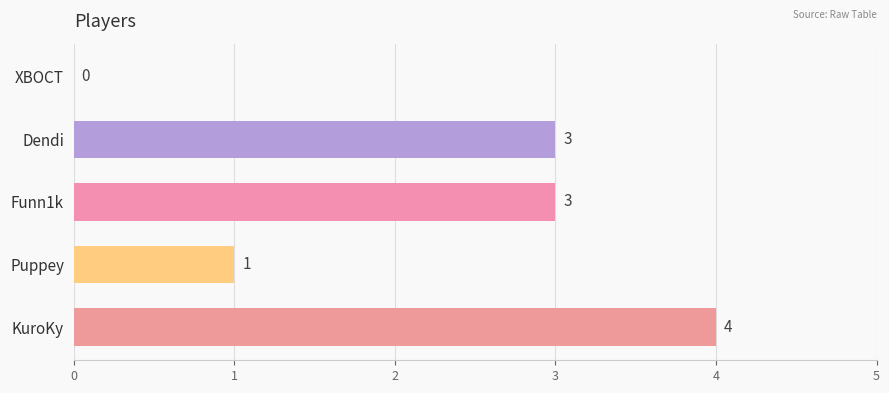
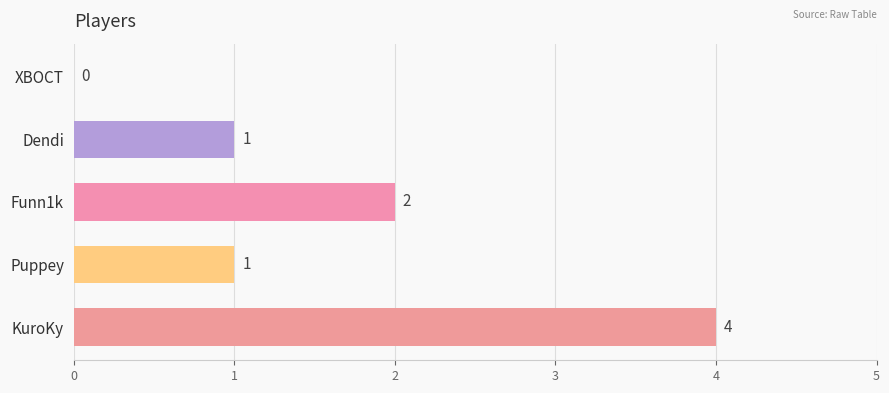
  {
    "XBOCT": 0,
-   "Dendi": 3,
-   "Funn1k": 3,
+   "Dendi": 1,
+   "Funn1k": 2,
    "Puppey": 1,
    "KuroKy": 4
  }
